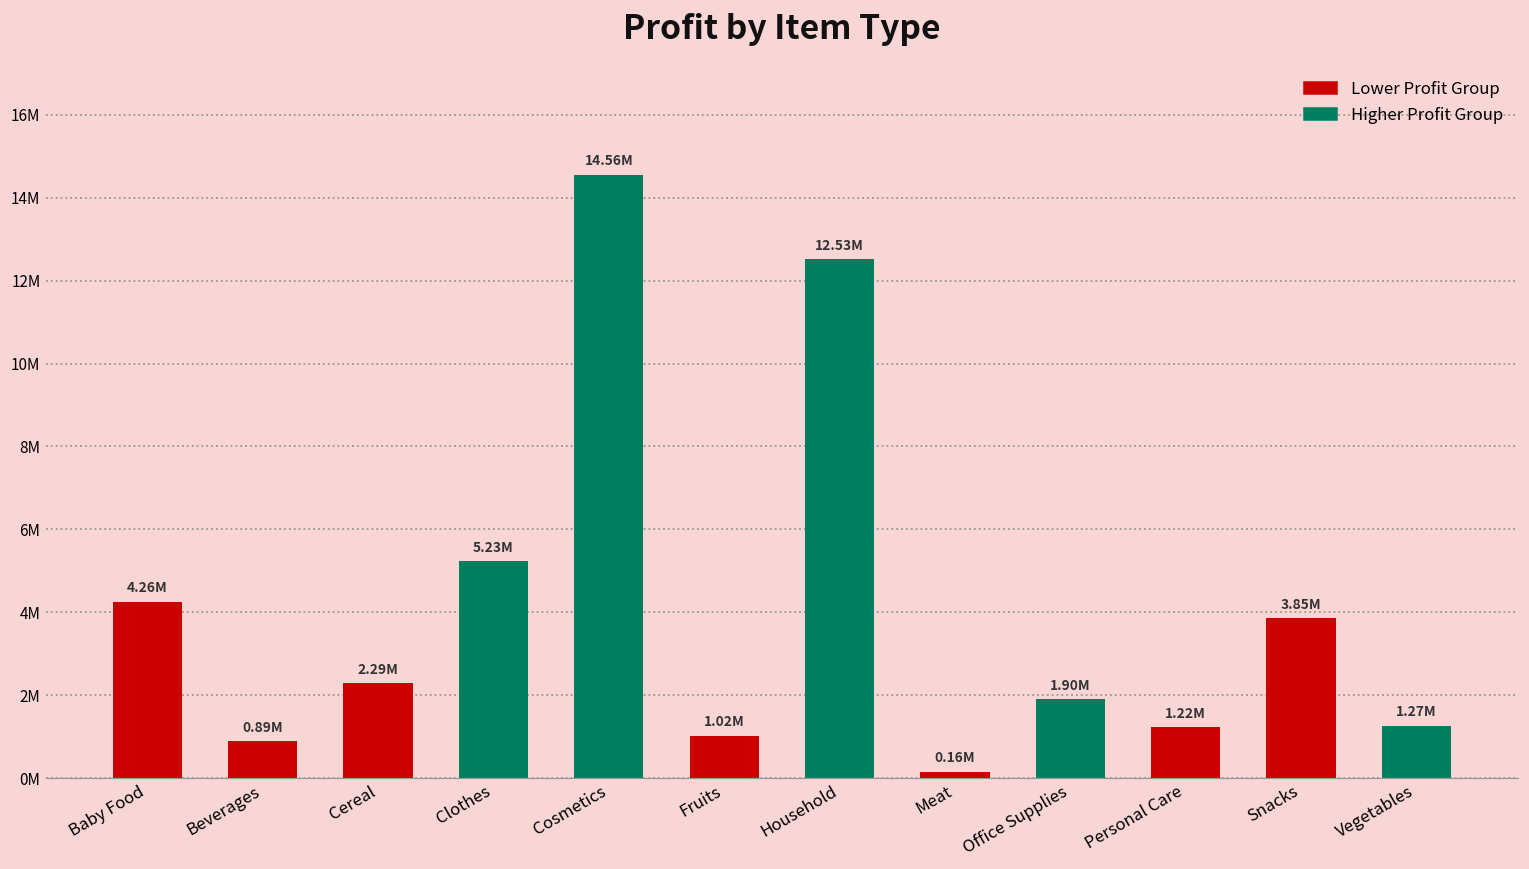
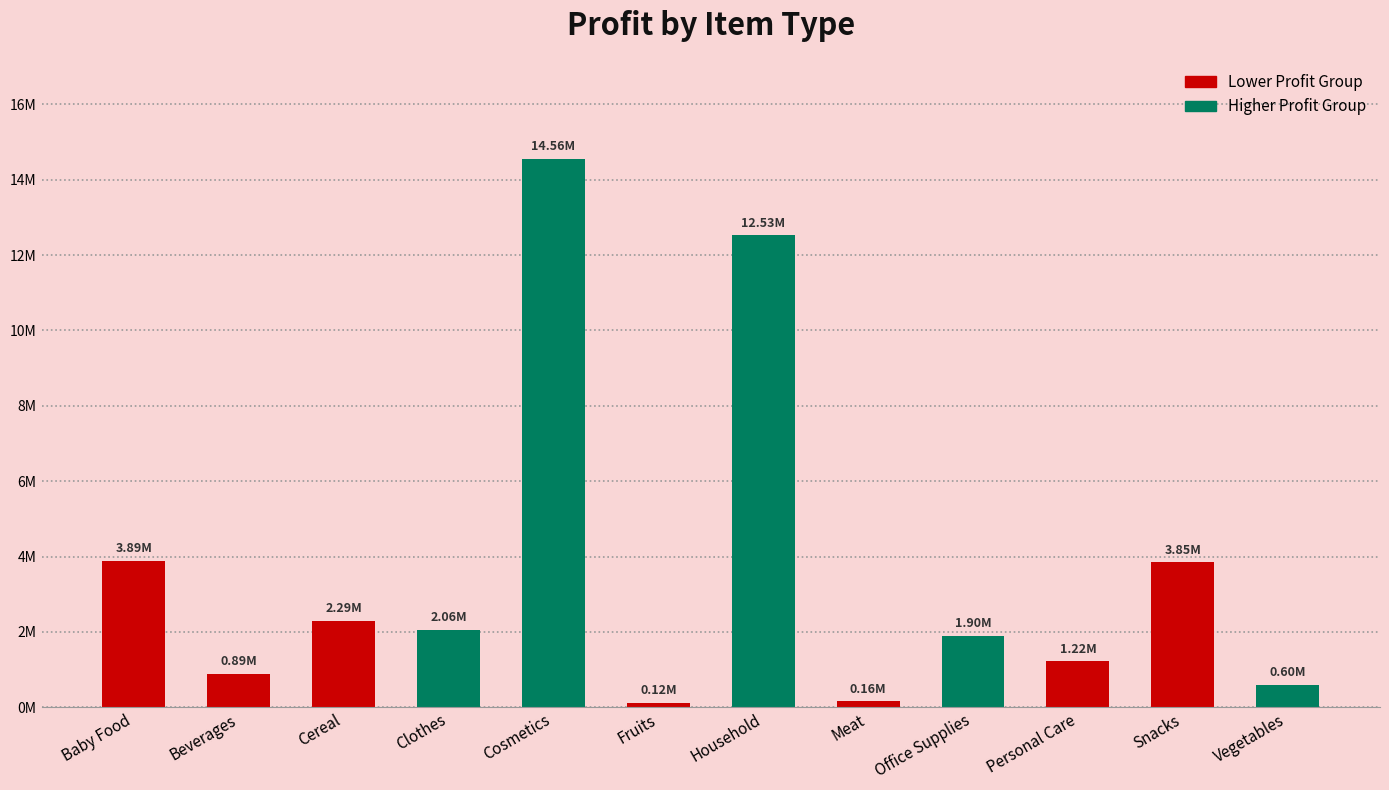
  {
-   "Baby Food": "4.26M",
+   "Baby Food": "3.89M",
    "Beverages": "0.89M",
    "Cereal": "2.29M",
-   "Clothes": "5.23M",
+   "Clothes": "2.06M",
    "Cosmetics": "14.56M",
-   "Fruits": "1.02M",
+   "Fruits": "0.12M",
    "Household": "12.53M",
    "Meat": "0.16M",
    "Office Supplies": "1.90M",
    "Personal Care": "1.22M",
    "Snacks": "3.85M",
-   "Vegetables": "1.27M"
+   "Vegetables": "0.60M"
  }
